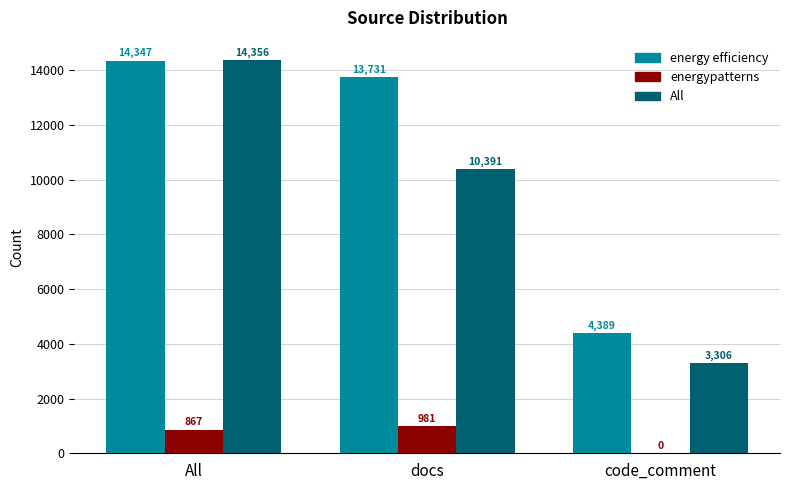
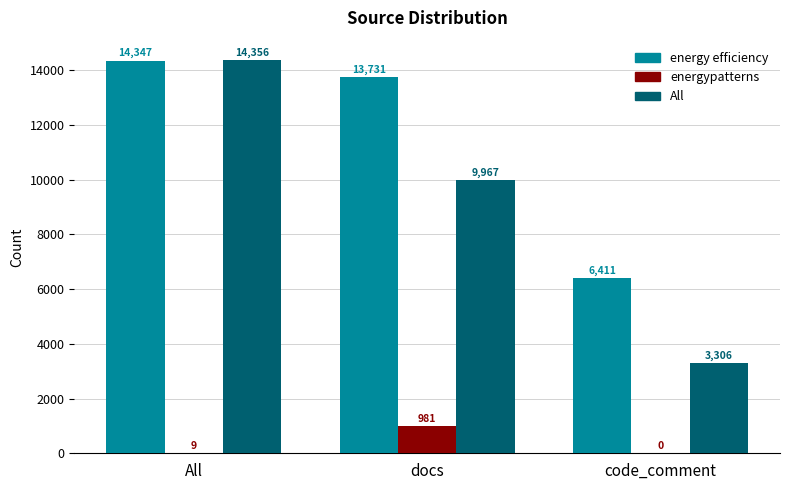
  {
    "energy efficiency": {
      "All": "14,347",
      "docs": "13,731",
-     "code_comment": "4,389"
+     "code_comment": "6,411"
    },
    "energypatterns": {
-     "All": "867",
+     "All": "9",
      "docs": "981",
      "code_comment": "0"
    },
    "All": {
      "All": "14,356",
-     "docs": "10,391",
+     "docs": "9,967",
      "code_comment": "3,306"
    }
  }
